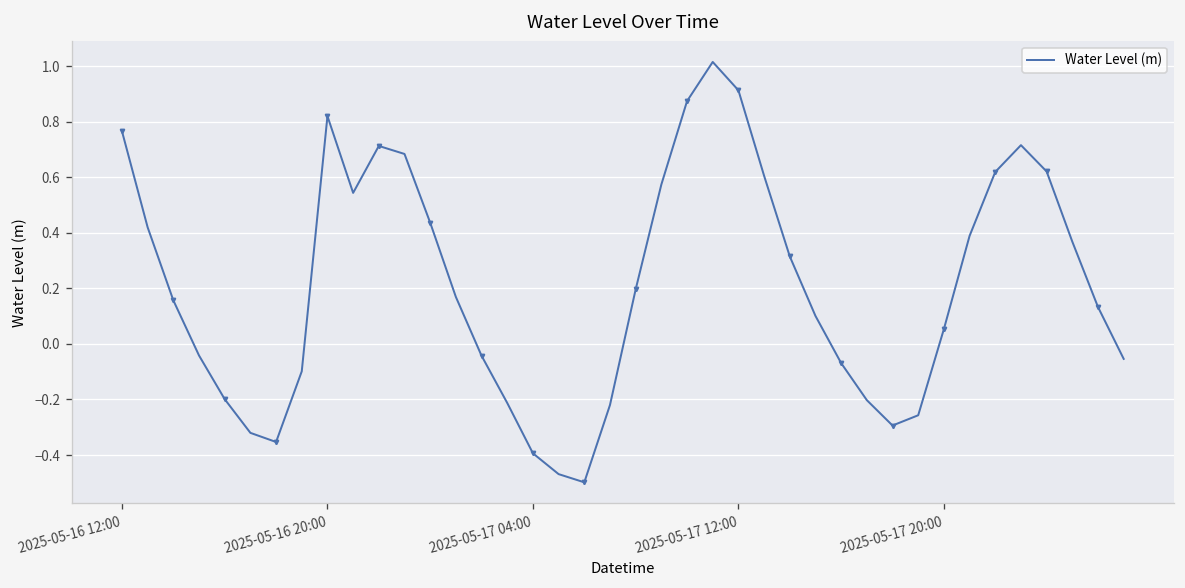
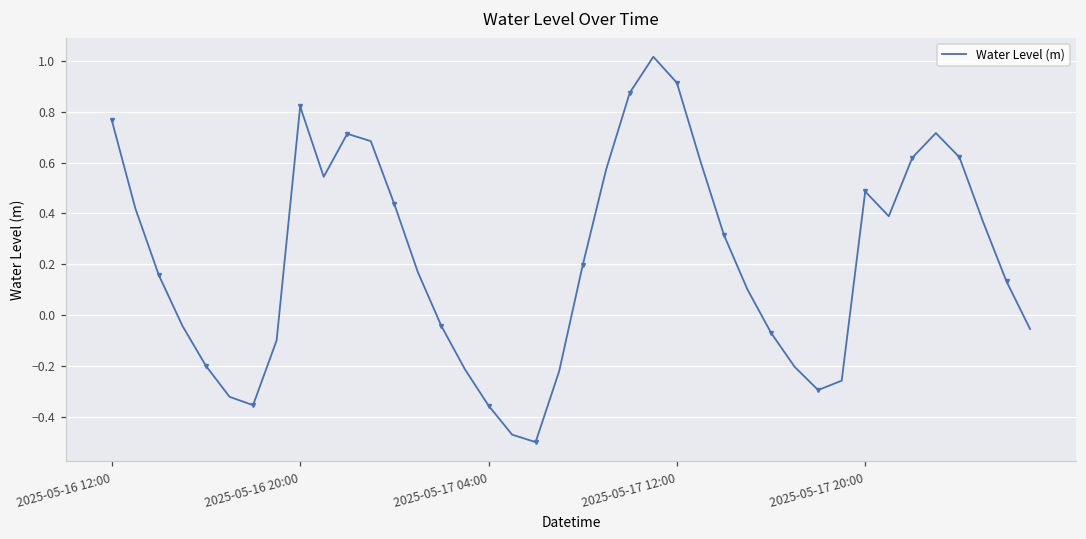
  {
    "2025-05-16 12:00": 0.77,
    "2025-05-16 20:00": 0.82,
-   "2025-05-17 04:00": -0.39,
+   "2025-05-17 04:00": -0.35,
    "2025-05-17 12:00": 0.91,
-   "2025-05-17 20:00": 0.05
+   "2025-05-17 20:00": 0.49
  }
